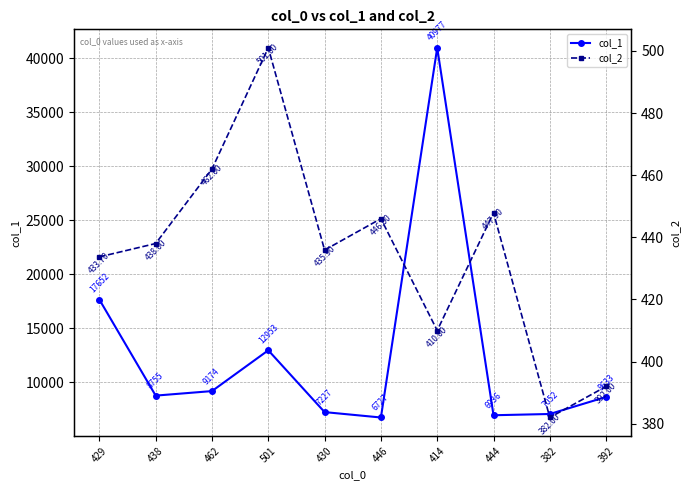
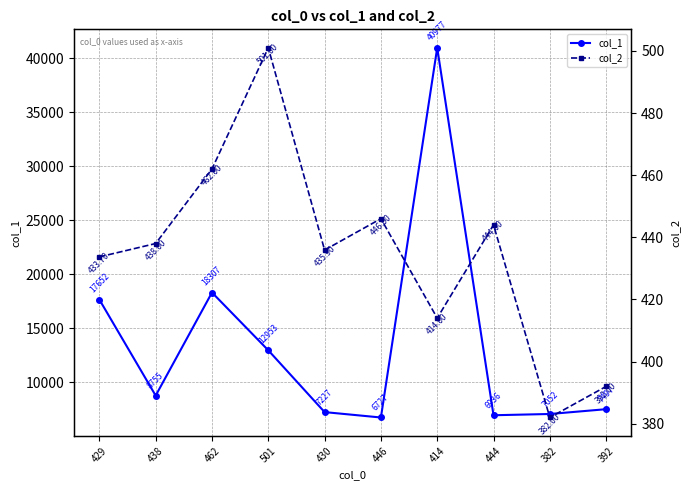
  {
    "col_1": {
      "438": 8755,
-     "462": 9174,
+     "462": 18307,
      "501": 12953,
      "430": 7227,
      "446": 6727,
      "414": 40977,
      "444": 6936,
      "382": 7052,
-     "392": 8633
+     "392": 7497
    },
    "col_2": {
      "429": 433.70,
      "438": 438.00,
      "462": 462.00,
      "501": 501.00,
      "430": 435.90,
      "446": 446.00,
-     "414": 410.00,
-     "444": 447.90
+     "414": 414.00,
+     "444": 444.00
    }
  }
